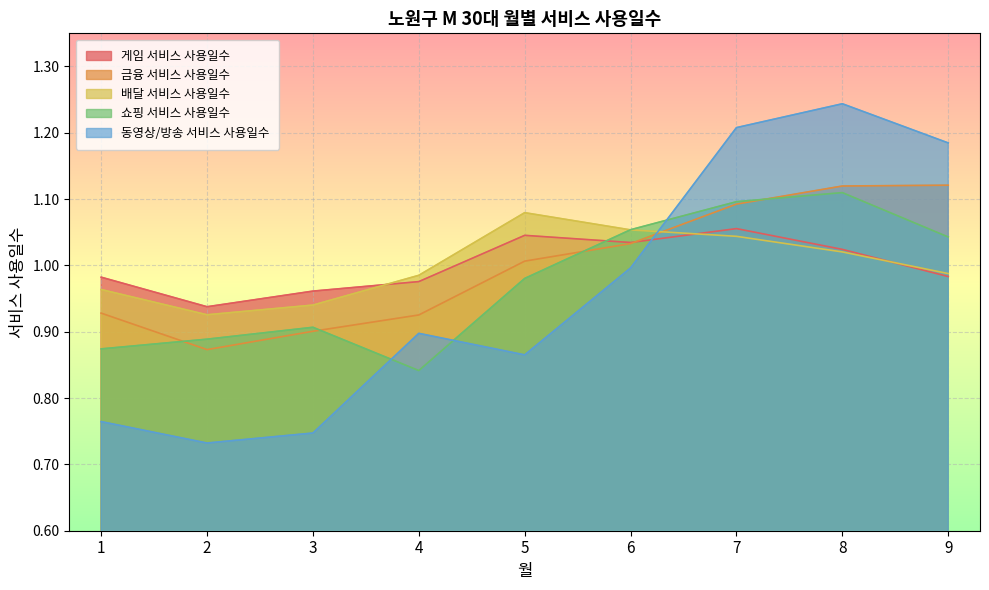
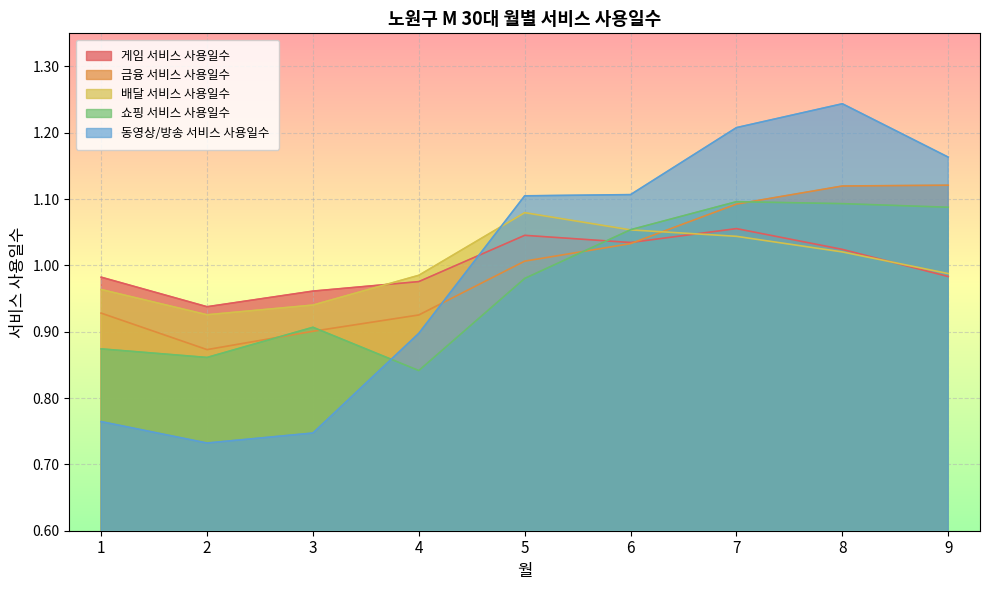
  {
    "쇼핑 서비스 사용일수": {
      "1": 0.87,
-     "2": 0.89,
+     "2": 0.86,
      "3": 0.91,
      "4": 0.84,
      "5": 0.98,
-     "8": 1.11,
-     "9": 1.04
+     "8": 1.09,
+     "9": 1.09
    },
    "동영상/방송 서비스 사용일수": {
      "1": 0.76,
      "2": 0.73,
      "3": 0.75,
      "4": 0.90,
-     "5": 0.87,
-     "6": 1.00,
+     "5": 1.10,
+     "6": 1.11,
      "7": 1.21,
      "8": 1.24,
-     "9": 1.18
+     "9": 1.16
    }
  }
